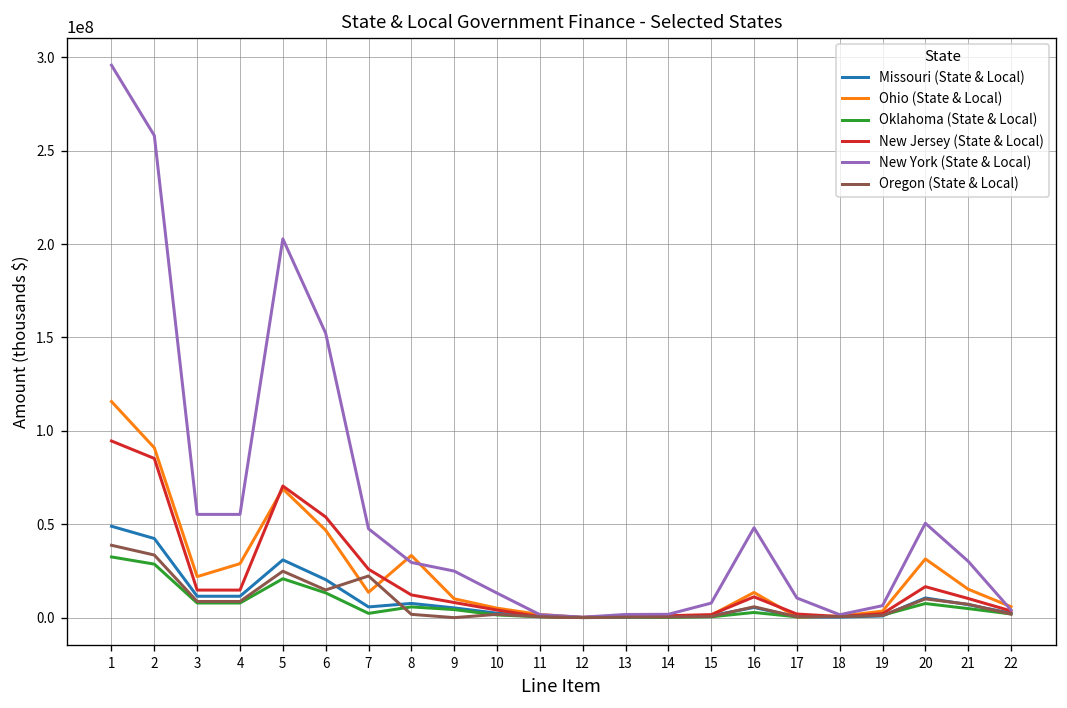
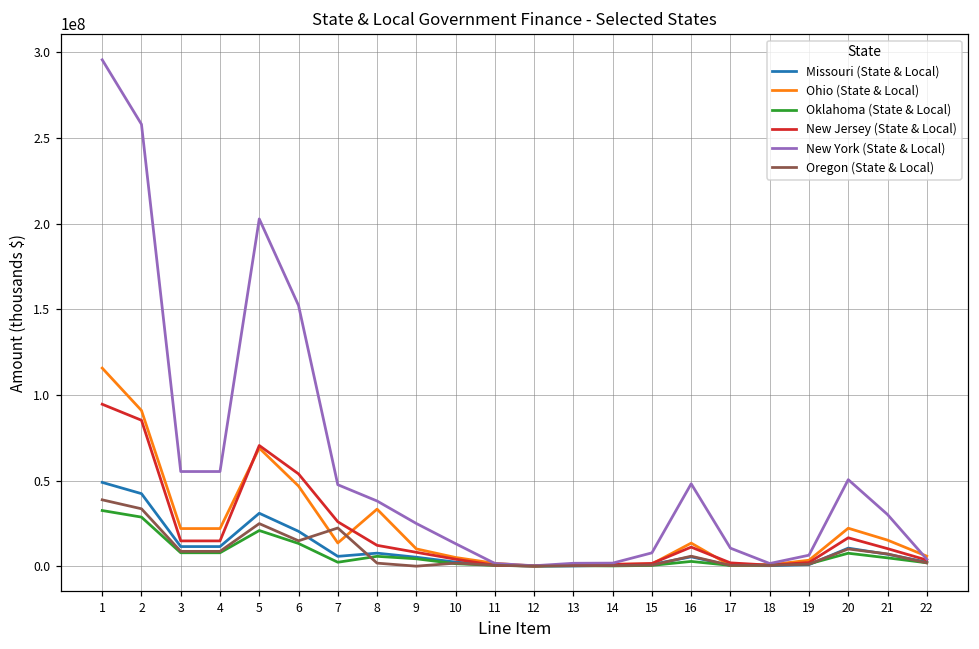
  {
    "Missouri (State & Local)": {
      "1": 49000000,
      "2": 42000000,
      "3": 11000000,
      "4": 11000000,
      "5": 31000000,
      "6": 20000000,
      "7": 6000000,
      "8": 8000000
    },
    "Ohio (State & Local)": {
      "1": 116000000,
      "2": 91000000,
      "3": 22000000,
-     "4": 29000000,
+     "4": 22000000,
      "6": 47000000,
      "7": 14000000,
      "8": 33000000,
      "9": 10000000,
      "16": 13000000,
-     "20": 31000000,
+     "20": 22000000,
      "21": 15000000,
      "22": 6000000
    },
    "Oklahoma (State & Local)": {
      "1": 33000000,
      "2": 29000000,
      "5": 21000000,
      "7": 2000000,
      "8": 6000000,
      "16": 3000000,
      "20": 8000000,
      "21": 5000000
    },
    "New Jersey (State & Local)": {
      "1": 95000000,
      "2": 85000000,
      "3": 15000000,
      "4": 15000000,
      "6": 54000000,
      "7": 26000000,
      "8": 12000000,
      "9": 8000000,
      "16": 11000000,
      "20": 17000000,
      "21": 10000000
    },
    "New York (State & Local)": {
      "1": 296000000,
      "2": 258000000,
      "3": 55000000,
      "4": 55000000,
      "5": 203000000,
      "6": 152000000,
      "7": 48000000,
-     "8": 30000000,
+     "8": 38000000,
      "9": 25000000,
      "10": 13000000,
      "15": 8000000,
      "16": 48000000,
      "17": 11000000,
      "19": 6000000,
      "20": 51000000,
      "21": 30000000
    },
    "Oregon (State & Local)": {
      "1": 39000000,
      "2": 34000000,
      "5": 25000000,
      "7": 22000000,
      "8": 2000000,
      "9": 0
    }
  }
